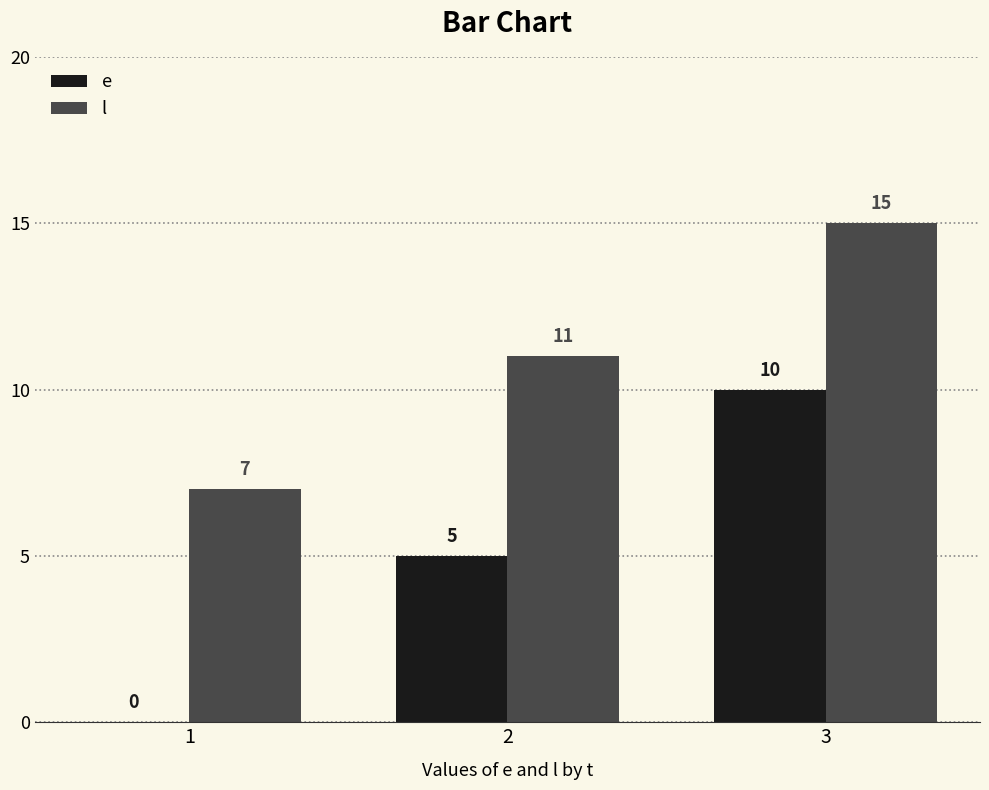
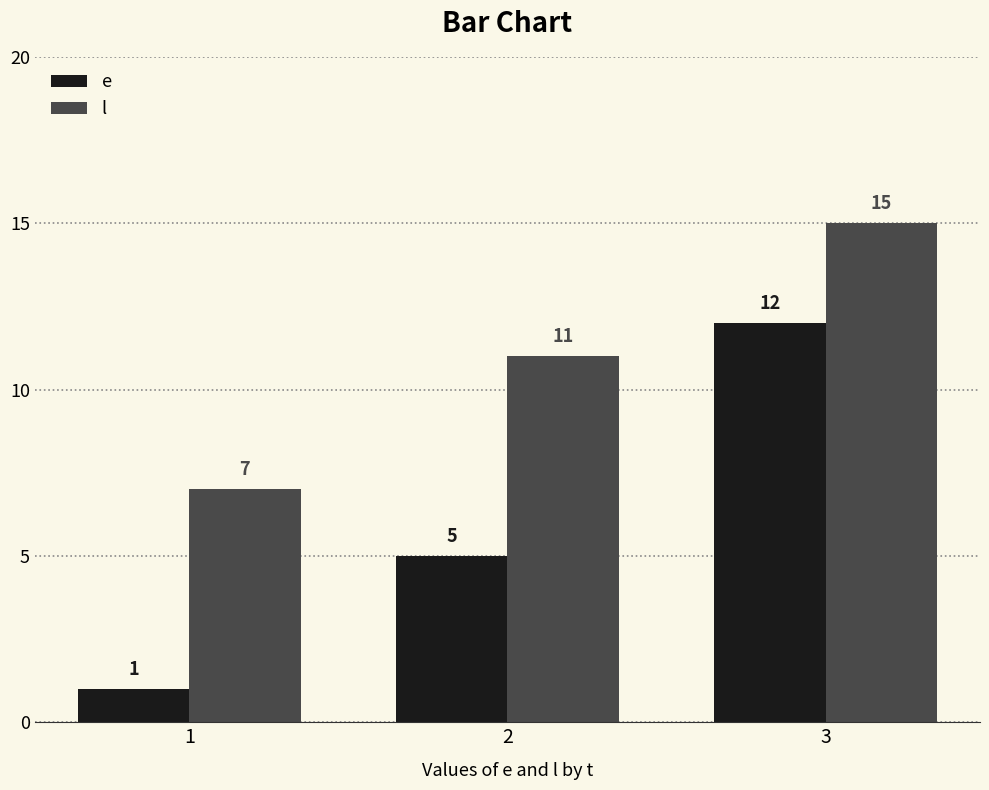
  {
    "e": {
-     "1": 0,
+     "1": 1,
      "2": 5,
-     "3": 10
+     "3": 12
    },
    "l": {
      "1": 7,
      "2": 11,
      "3": 15
    }
  }
